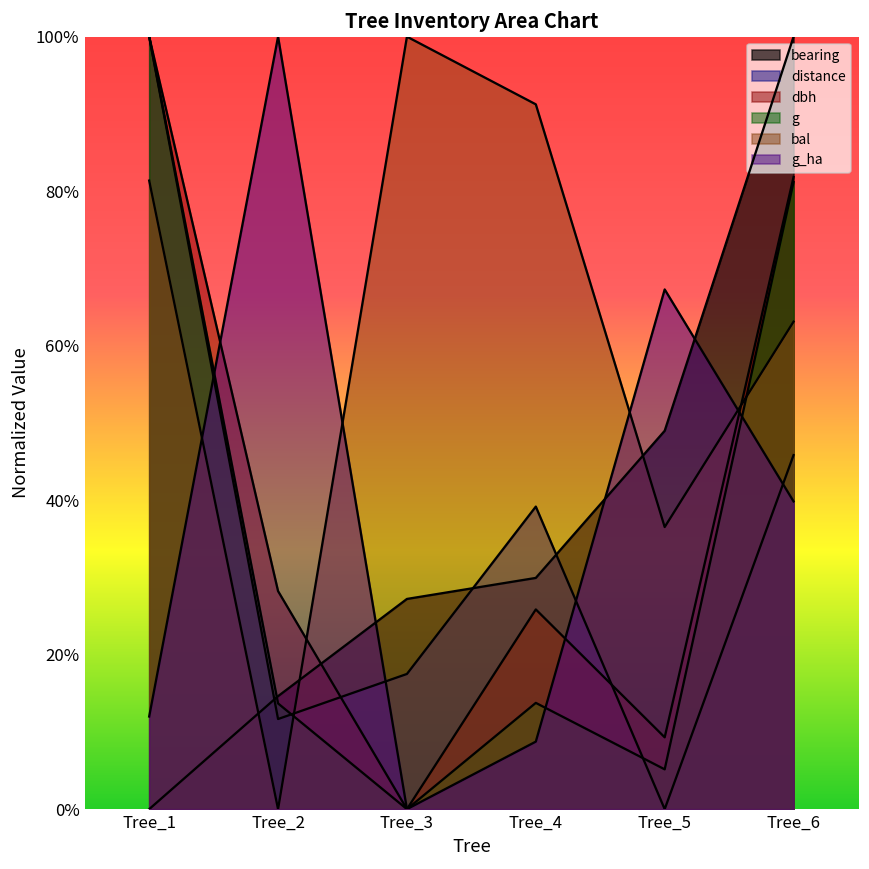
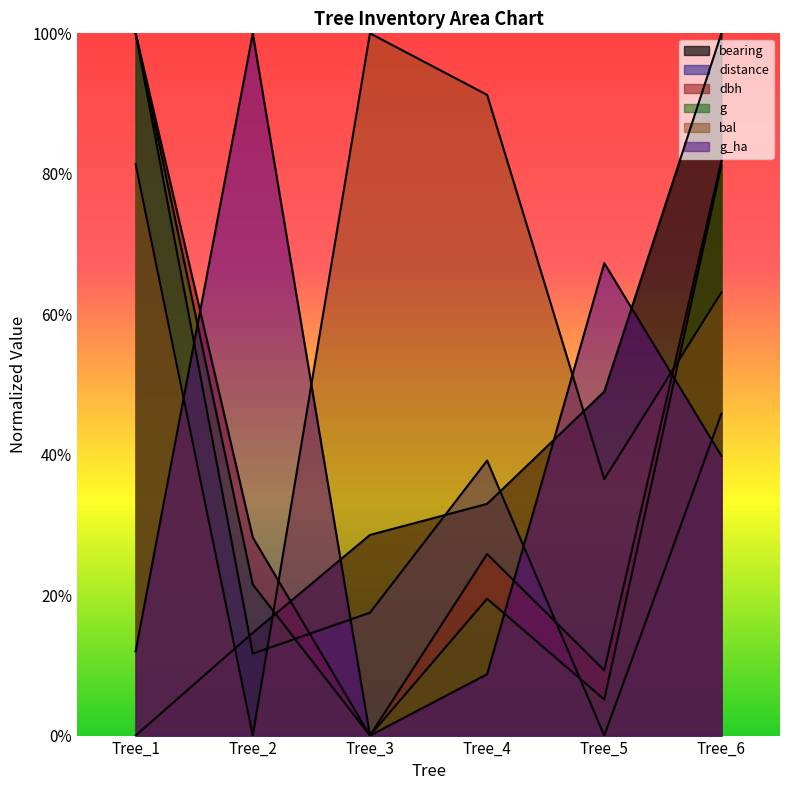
  {
    "bearing": {
      "Tree_1": "0%",
      "Tree_2": "15%",
-     "Tree_3": "27%",
-     "Tree_4": "30%",
+     "Tree_3": "29%",
+     "Tree_4": "33%",
      "Tree_5": "49%",
      "Tree_6": "100%"
    },
    "g": {
-     "Tree_2": "14%",
-     "Tree_4": "14%",
+     "Tree_2": "22%",
+     "Tree_4": "19%",
      "Tree_5": "5%",
      "Tree_6": "81%"
    }
  }
